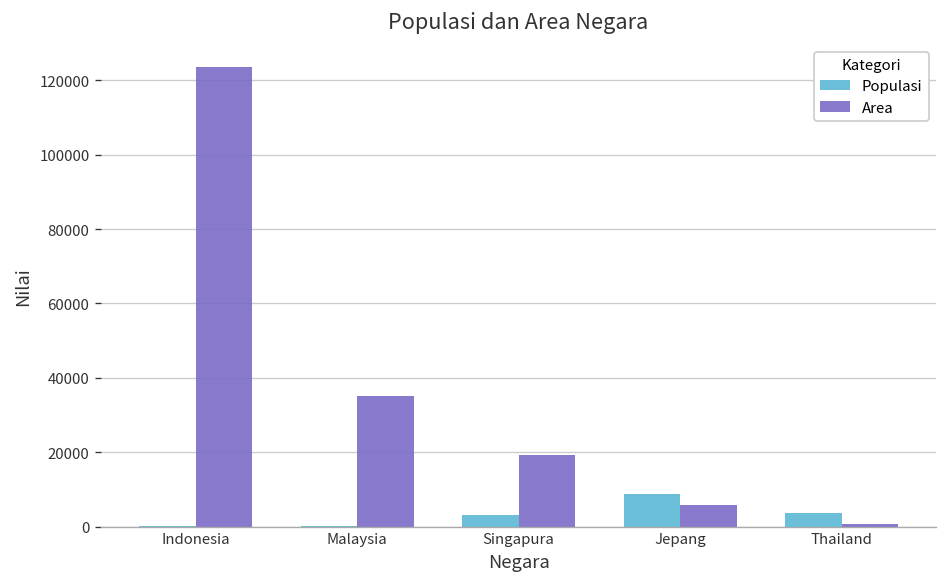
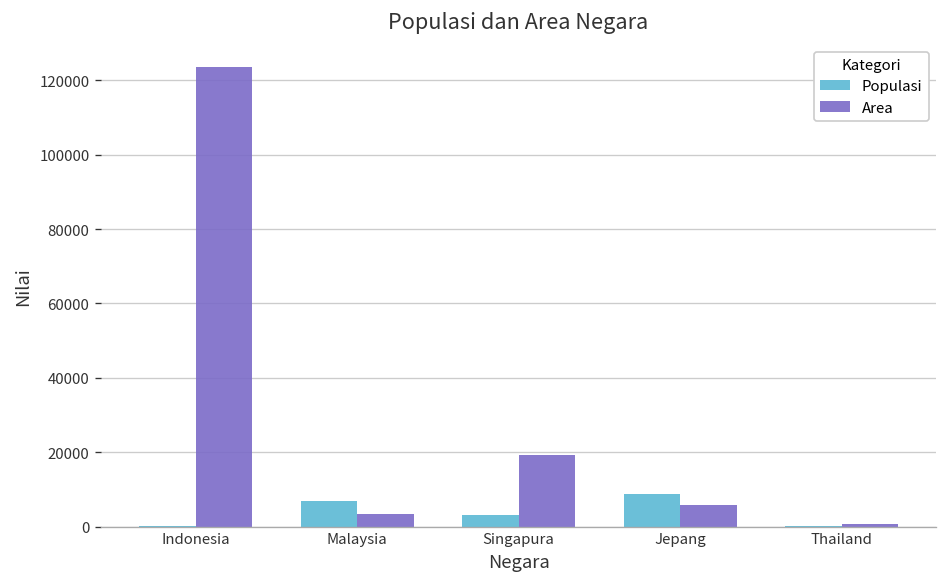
  {
    "Populasi": {
-     "Malaysia": 0,
+     "Malaysia": 7000,
      "Singapura": 3000,
      "Jepang": 9000,
-     "Thailand": 4000
+     "Thailand": 0
    },
    "Area": {
      "Indonesia": 123000,
-     "Malaysia": 35000,
+     "Malaysia": 3000,
      "Singapura": 19000,
      "Jepang": 6000
    }
  }
